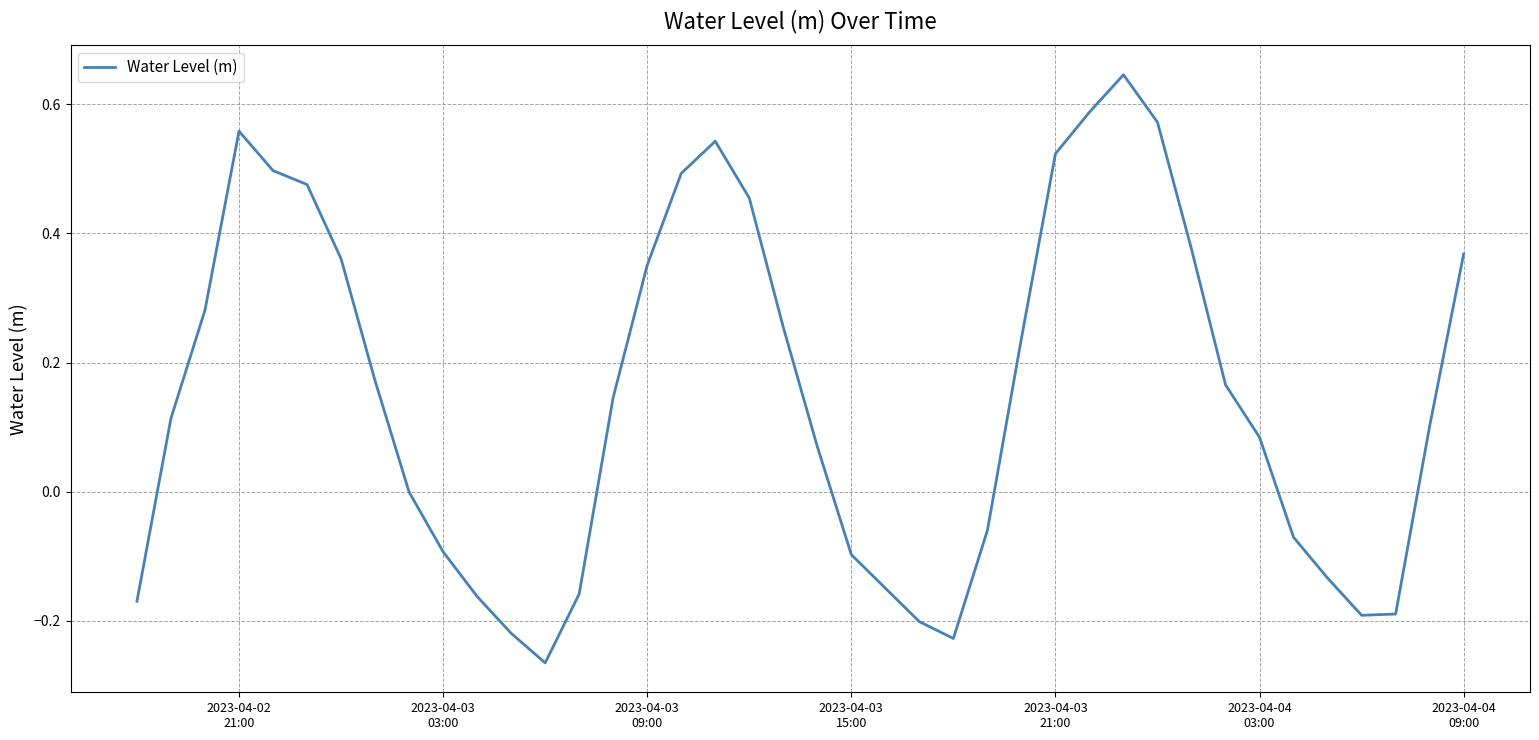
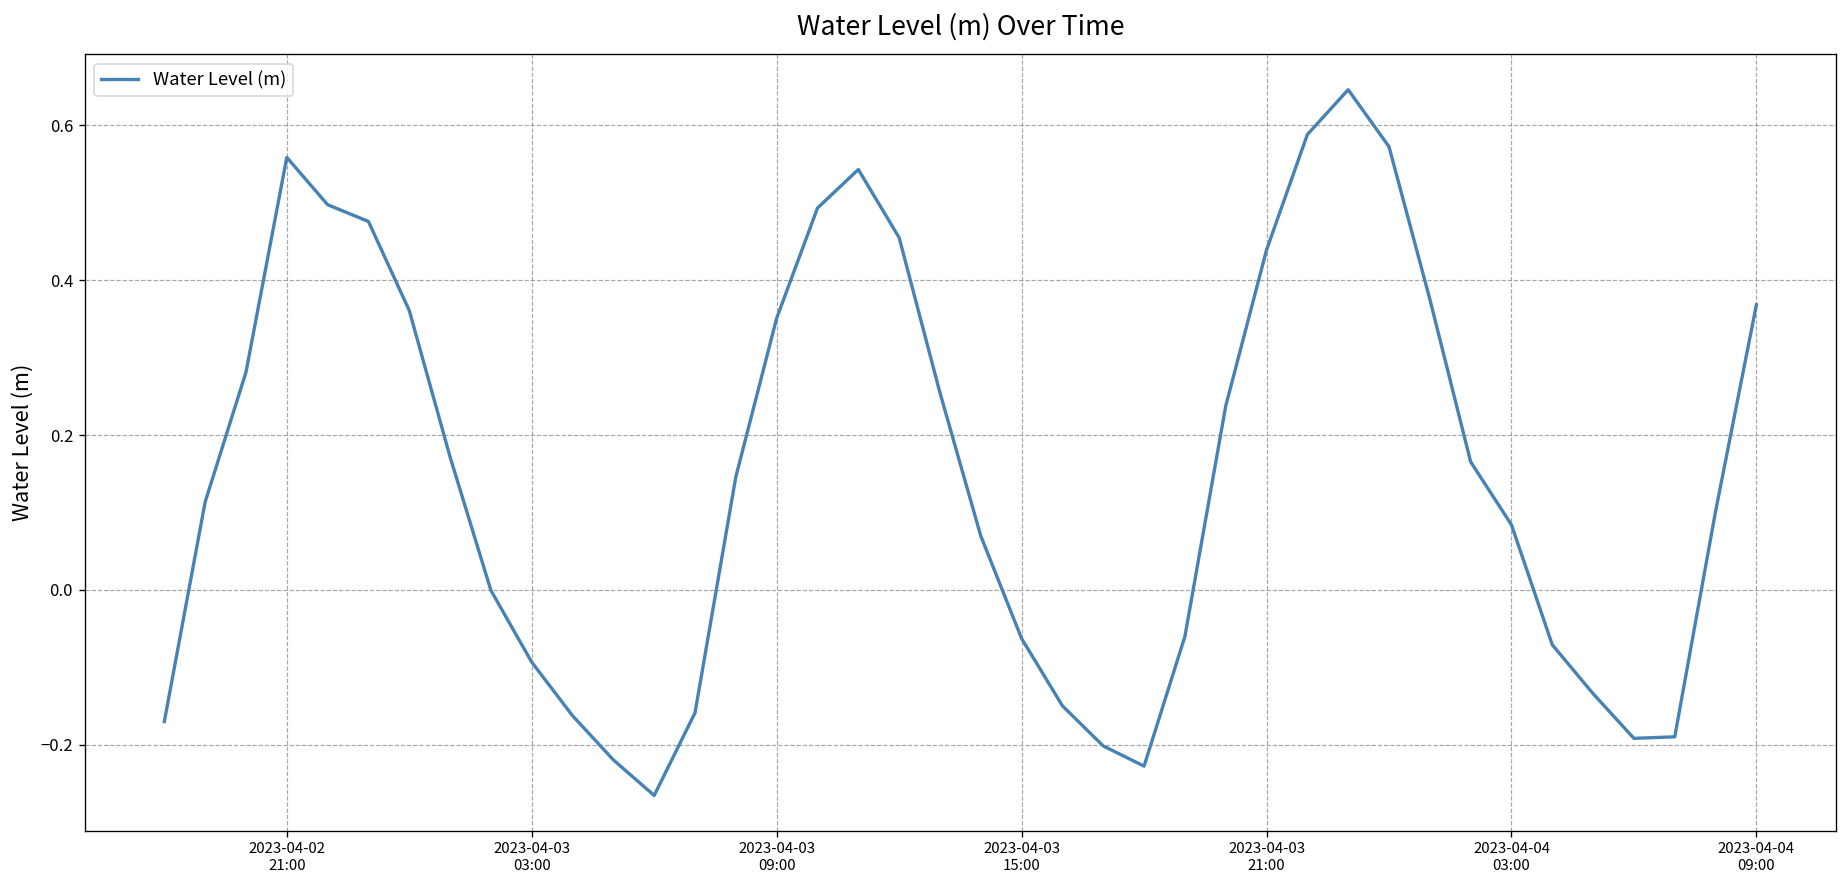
  {
    "2023-04-02 21:00": 0.56,
    "2023-04-03 03:00": -0.09,
    "2023-04-03 09:00": 0.35,
-   "2023-04-03 15:00": -0.10,
-   "2023-04-03 21:00": 0.52,
+   "2023-04-03 15:00": -0.06,
+   "2023-04-03 21:00": 0.44,
    "2023-04-04 03:00": 0.08,
    "2023-04-04 09:00": 0.37
  }
